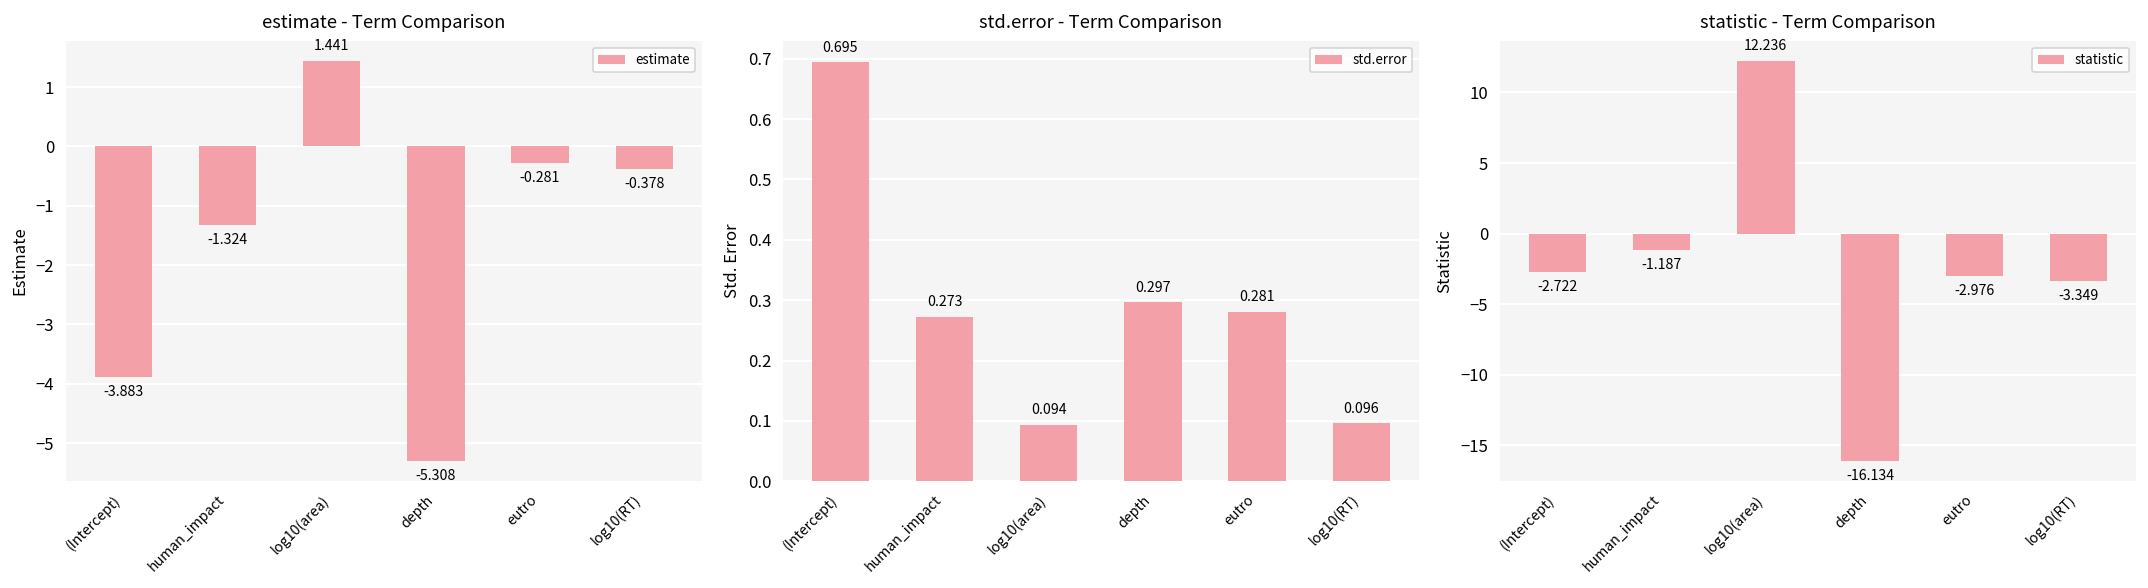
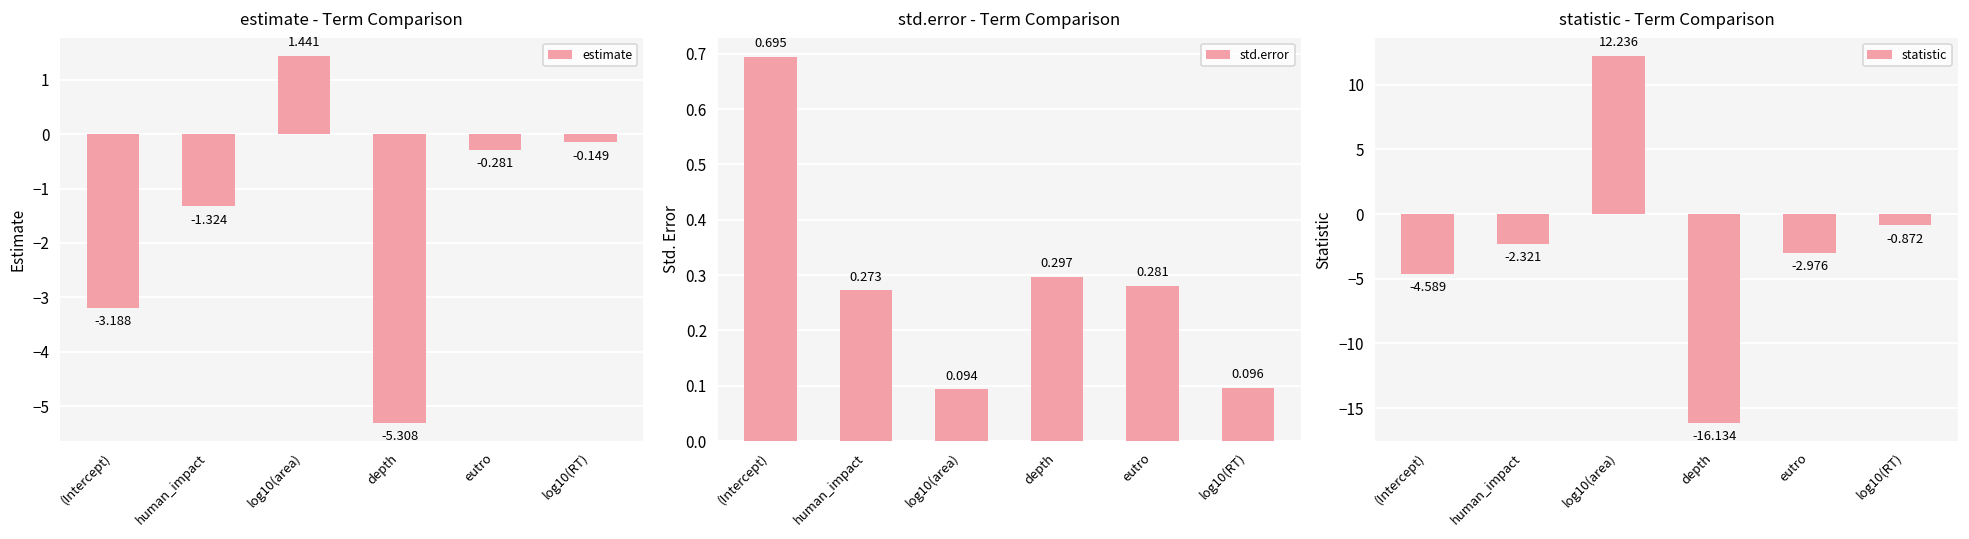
  {
    "estimate - Term Comparison": {
-     "(Intercept)": -3.883,
+     "(Intercept)": -3.188,
      "human_impact": -1.324,
      "log10(area)": 1.441,
      "depth": -5.308,
      "eutro": -0.281,
-     "log10(RT)": -0.378
+     "log10(RT)": -0.149
    },
    "std.error - Term Comparison": {
      "(Intercept)": 0.695,
      "human_impact": 0.273,
      "log10(area)": 0.094,
      "depth": 0.297,
      "eutro": 0.281,
      "log10(RT)": 0.096
    },
    "statistic - Term Comparison": {
-     "(Intercept)": -2.722,
-     "human_impact": -1.187,
+     "(Intercept)": -4.589,
+     "human_impact": -2.321,
      "log10(area)": 12.236,
      "depth": -16.134,
      "eutro": -2.976,
-     "log10(RT)": -3.349
+     "log10(RT)": -0.872
    }
  }
